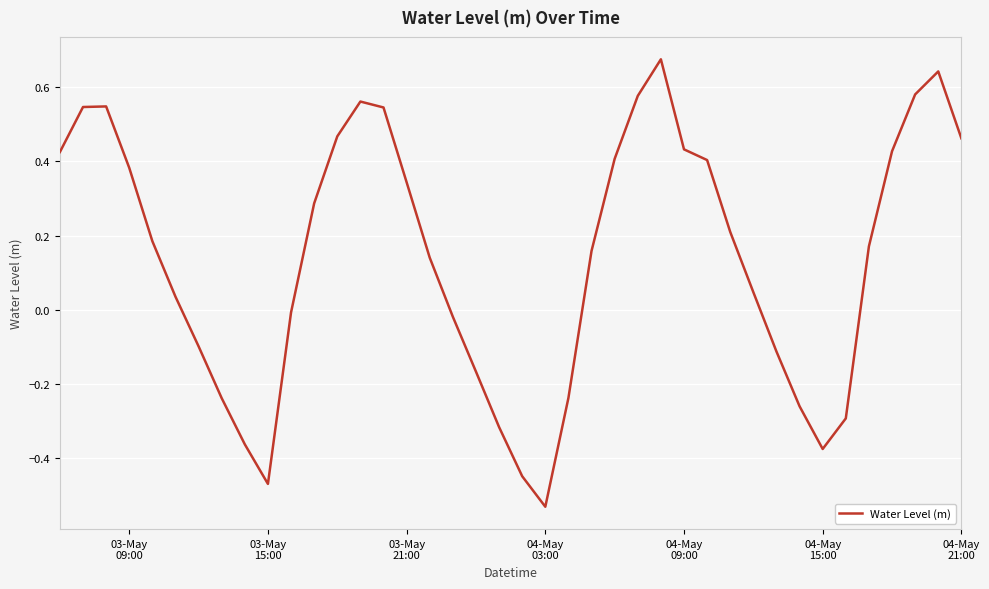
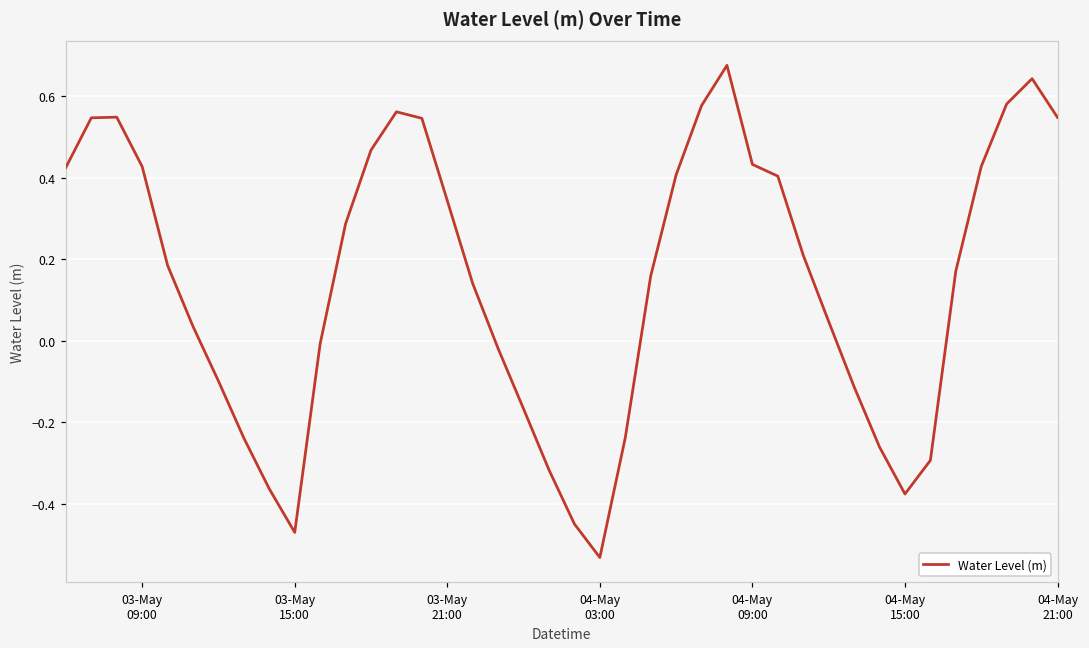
  {
-   "03-May 09:00": 0.38,
+   "03-May 09:00": 0.43,
    "03-May 15:00": -0.47,
    "03-May 21:00": 0.34,
    "04-May 03:00": -0.53,
    "04-May 09:00": 0.43,
    "04-May 15:00": -0.38,
-   "04-May 21:00": 0.46
+   "04-May 21:00": 0.55
  }
